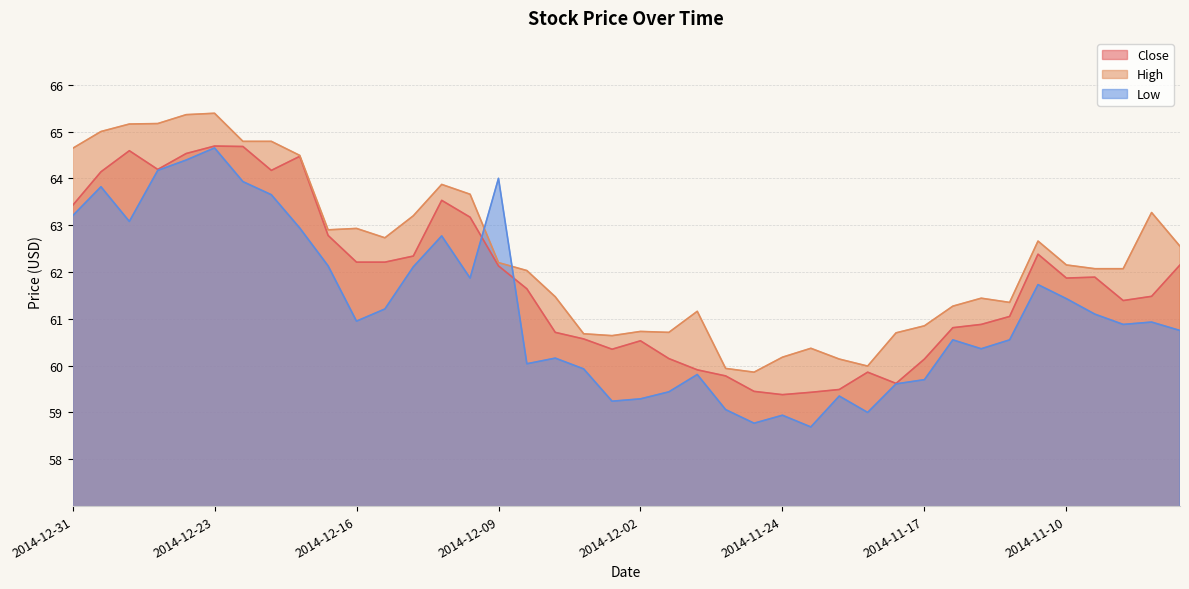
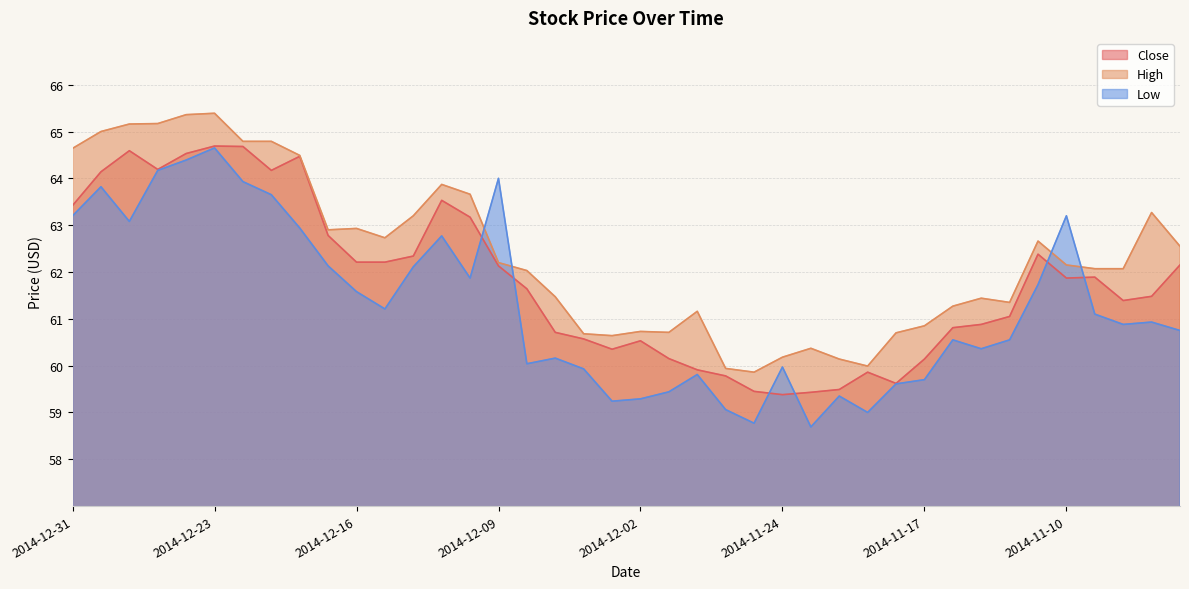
  {
    "Low": {
      "2014-12-31": 63.2,
-     "2014-12-16": 61.0,
+     "2014-12-16": 61.6,
      "2014-12-09": 64.0,
      "2014-12-02": 59.3,
-     "2014-11-24": 58.9,
+     "2014-11-24": 60.0,
      "2014-11-17": 59.7,
-     "2014-11-10": 61.4
+     "2014-11-10": 63.2
    }
  }
